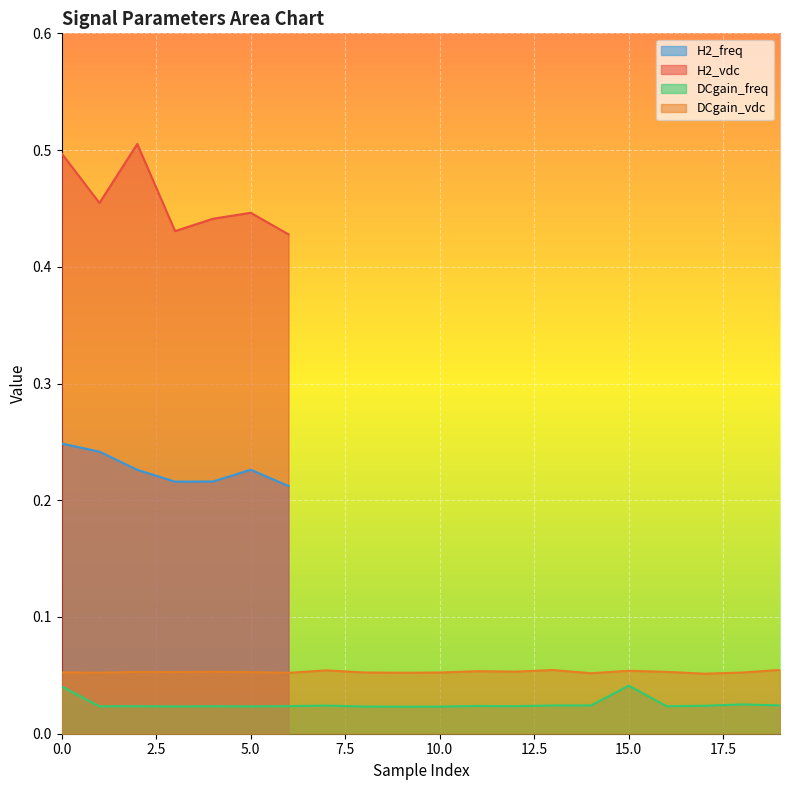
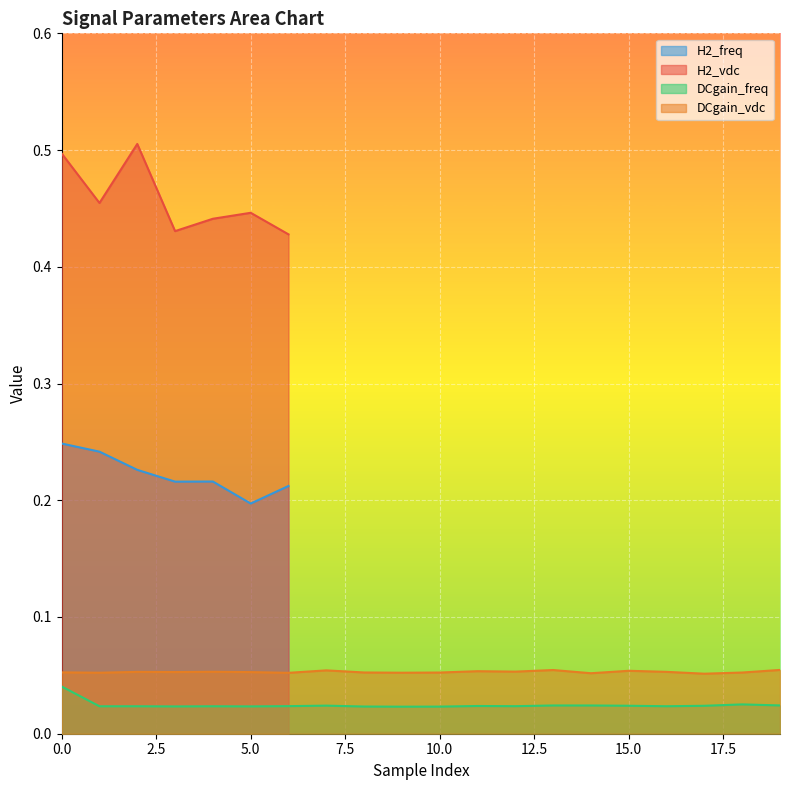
  {
    "H2_freq": {
      "0.0": 0.249,
-     "5.0": 0.226
+     "5.0": 0.197
    },
    "DCgain_freq": {
      "0.0": 0.040,
      "5.0": 0.023,
      "10.0": 0.023,
-     "15.0": 0.041
+     "15.0": 0.024
    }
  }
